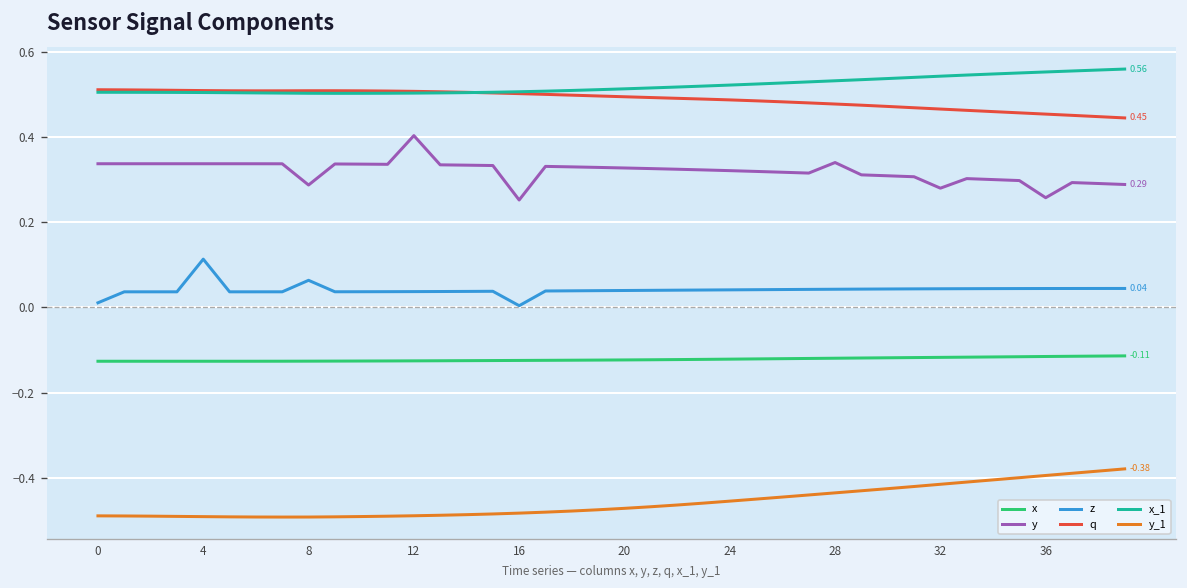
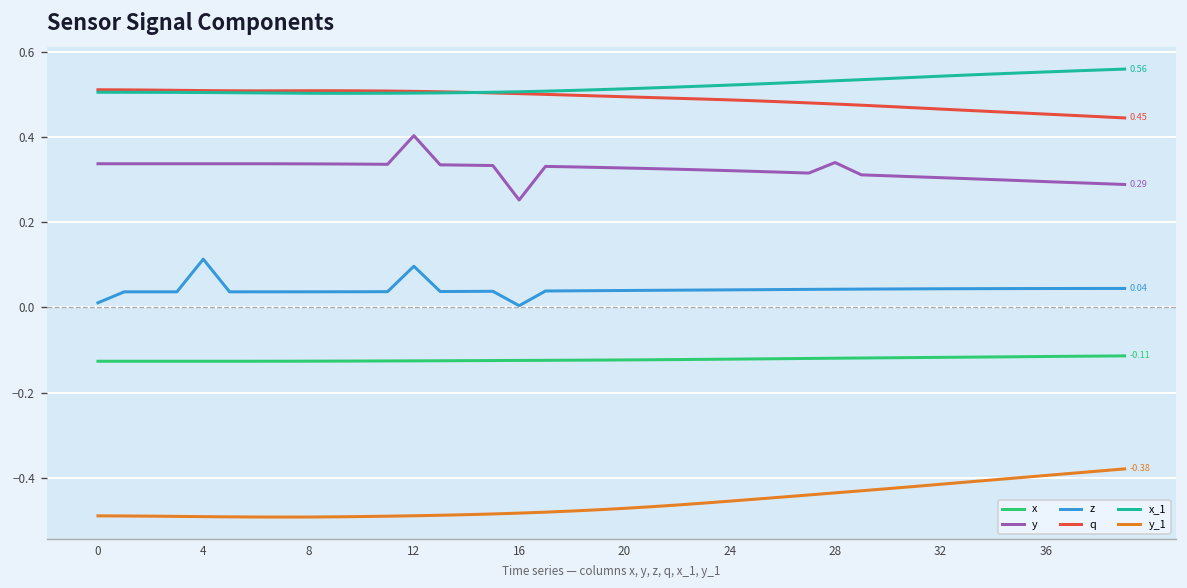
  {
    "y": {
      "0": 0.34,
      "4": 0.34,
-     "8": 0.29,
+     "8": 0.34,
      "12": 0.40,
      "16": 0.25,
      "20": 0.33,
      "24": 0.32,
      "28": 0.34,
-     "32": 0.28,
-     "36": 0.26
+     "32": 0.30,
+     "36": 0.30
    },
    "z": {
      "0": 0.01,
      "4": 0.11,
-     "8": 0.06,
-     "12": 0.04,
+     "8": 0.04,
+     "12": 0.10,
      "16": 0.00,
      "20": 0.04,
      "24": 0.04,
      "28": 0.04,
      "32": 0.04,
      "36": 0.04
    }
  }
